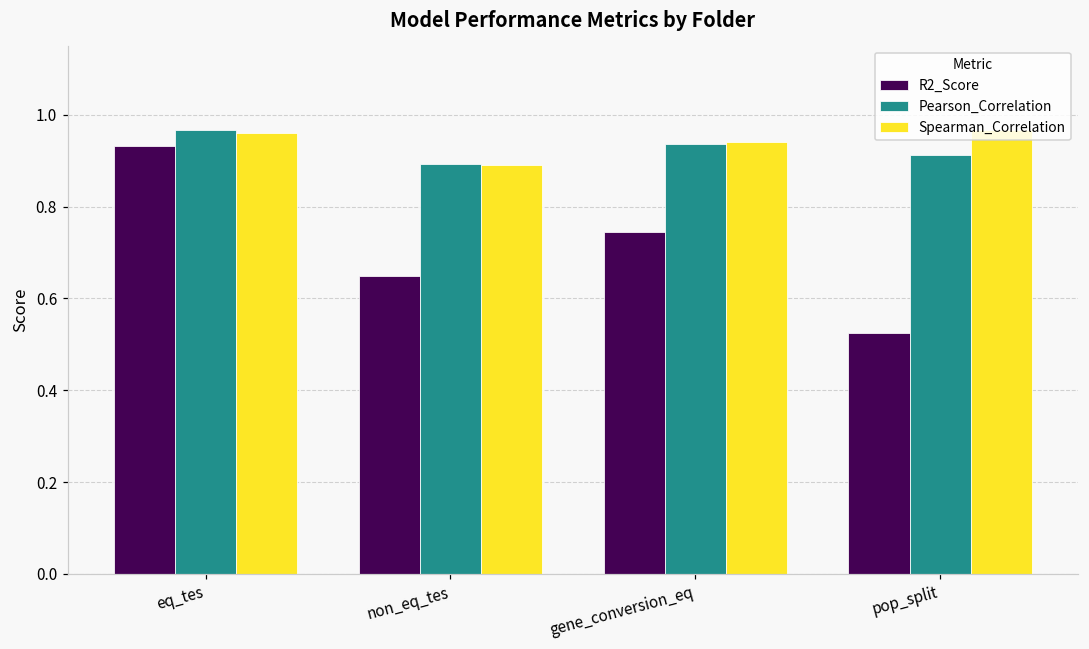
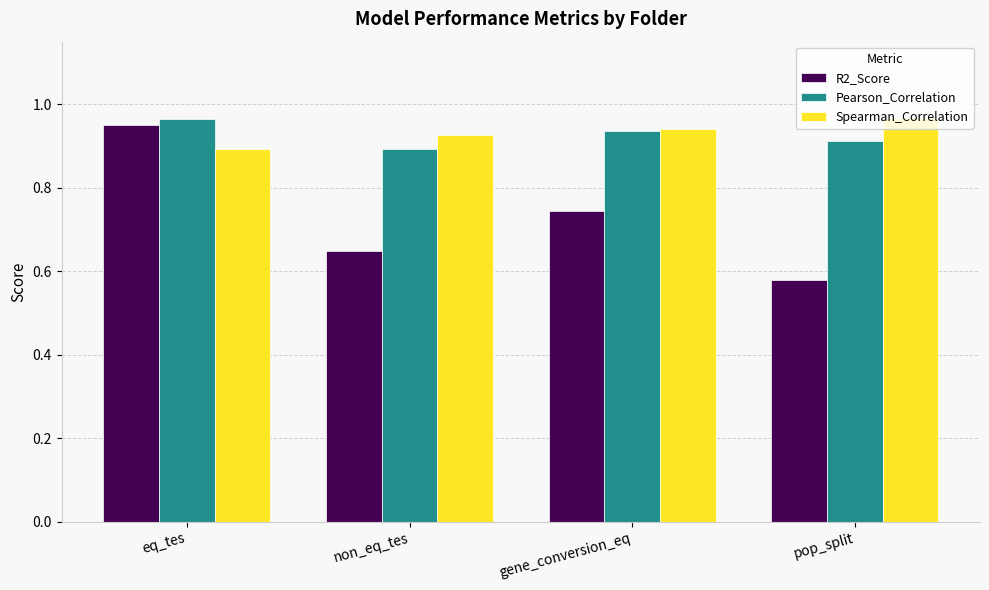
  {
    "R2_Score": {
-     "eq_tes": 0.93,
+     "eq_tes": 0.95,
      "non_eq_tes": 0.65,
      "gene_conversion_eq": 0.74,
-     "pop_split": 0.52
+     "pop_split": 0.58
    },
    "Pearson_Correlation": {
      "eq_tes": 0.97,
      "non_eq_tes": 0.89,
      "gene_conversion_eq": 0.94,
      "pop_split": 0.91
    },
    "Spearman_Correlation": {
-     "eq_tes": 0.96,
-     "non_eq_tes": 0.89,
+     "eq_tes": 0.89,
+     "non_eq_tes": 0.93,
      "gene_conversion_eq": 0.94
    }
  }
